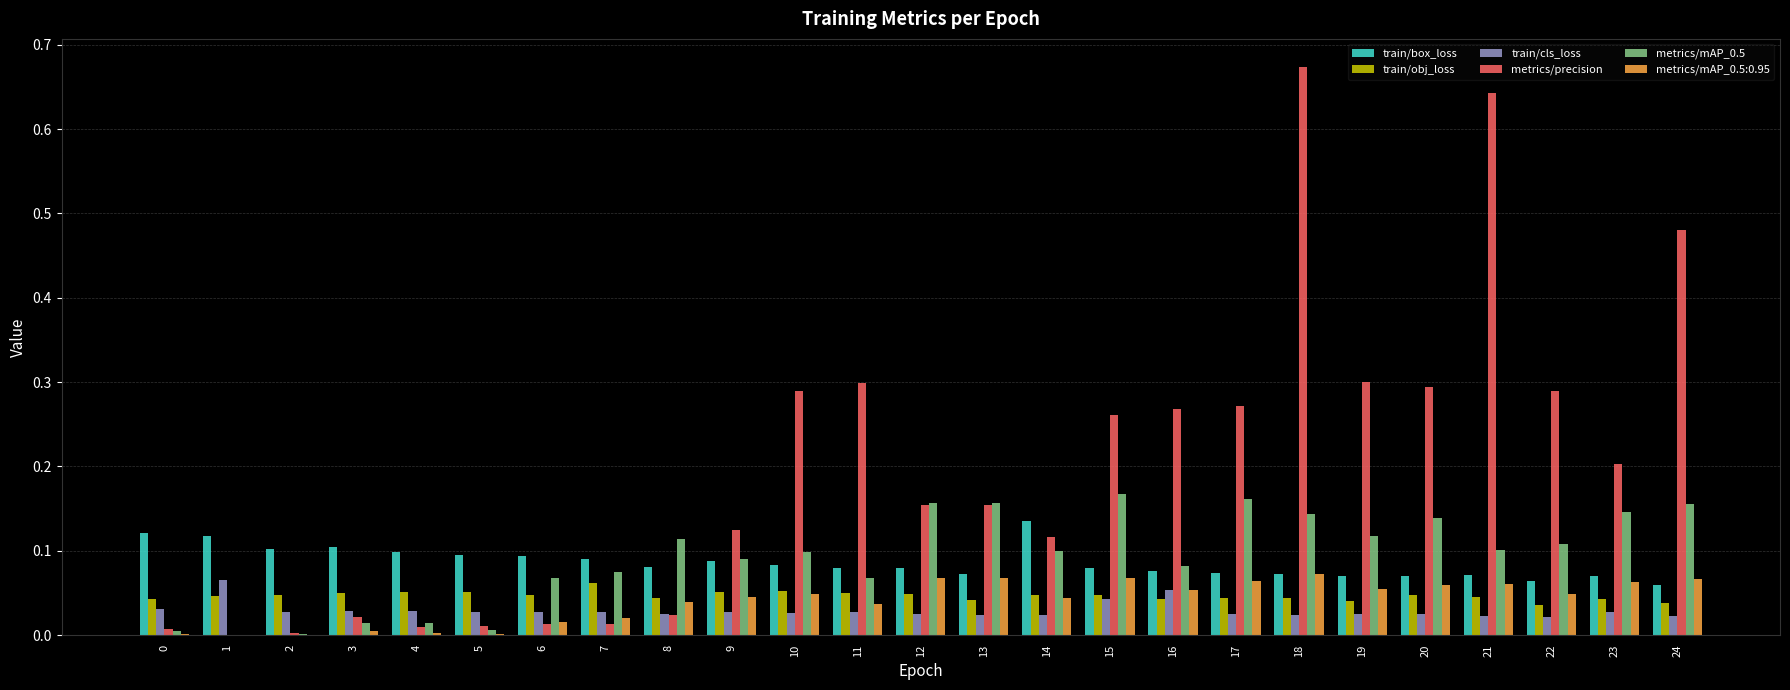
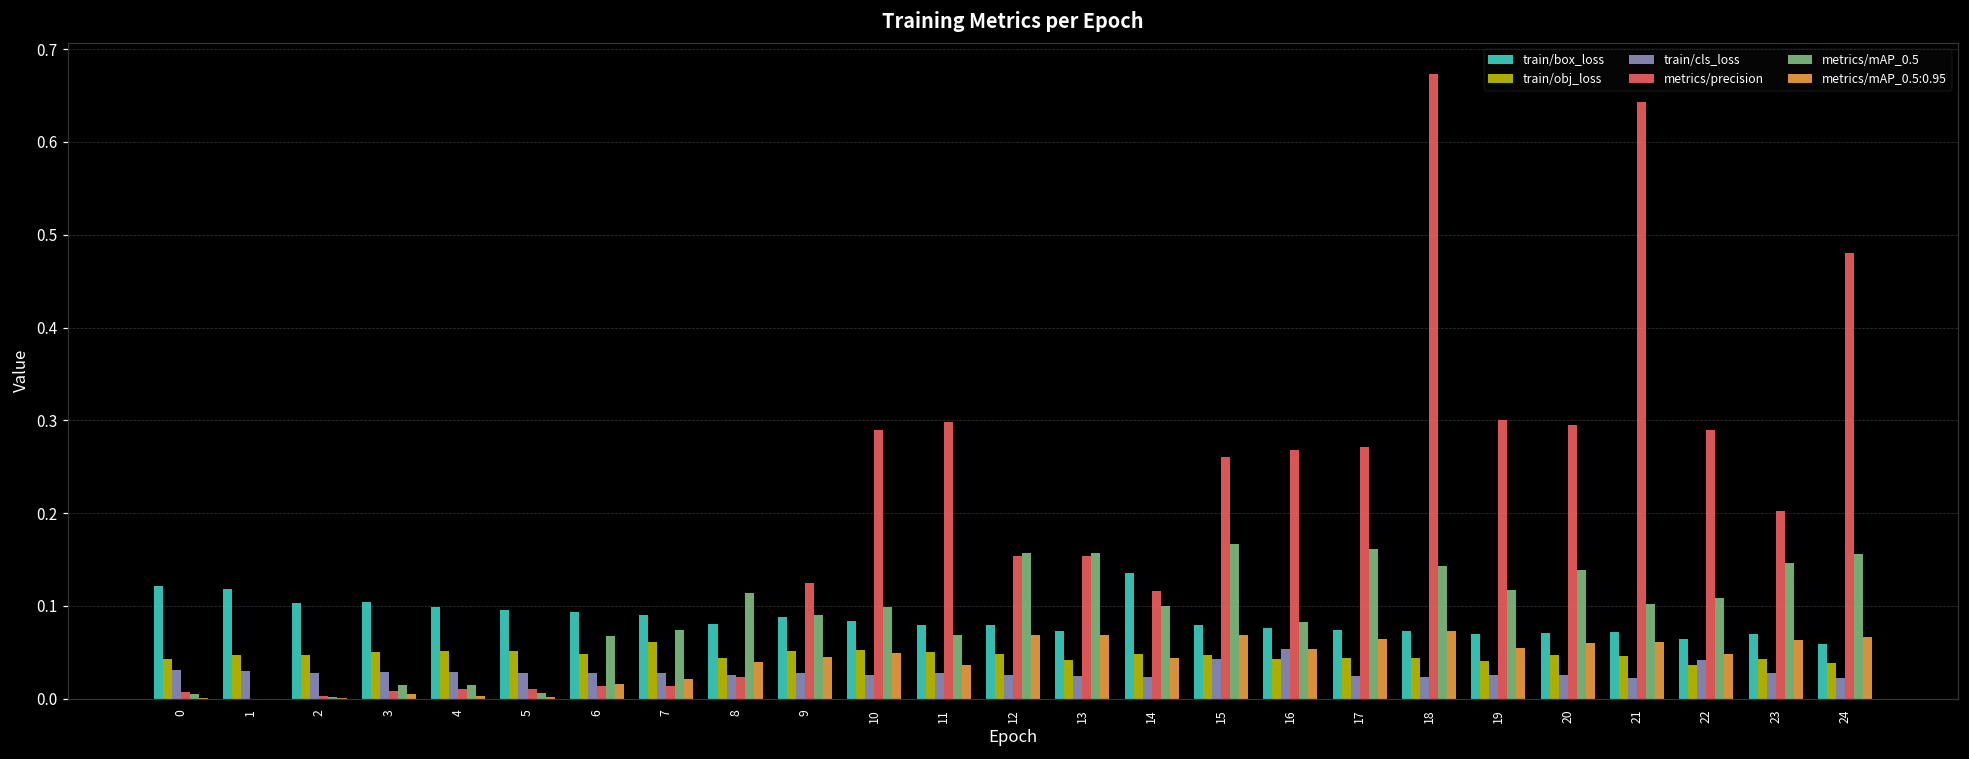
  {
    "train/box_loss": {
      "0": 0.12,
      "1": 0.12,
      "2": 0.10,
      "3": 0.10,
      "4": 0.10,
      "5": 0.10,
      "6": 0.09,
      "7": 0.09,
      "8": 0.08,
      "9": 0.09,
      "10": 0.08,
      "11": 0.08,
      "12": 0.08,
      "13": 0.07,
      "14": 0.14,
      "15": 0.08,
      "16": 0.08,
      "17": 0.07,
      "18": 0.07,
      "19": 0.07,
      "20": 0.07,
      "21": 0.07,
      "22": 0.06,
      "23": 0.07,
      "24": 0.06
    },
    "train/obj_loss": {
      "0": 0.04,
      "1": 0.05,
      "2": 0.05,
      "3": 0.05,
      "4": 0.05,
      "5": 0.05,
      "6": 0.05,
      "7": 0.06,
      "8": 0.04,
      "9": 0.05,
      "10": 0.05,
      "11": 0.05,
      "12": 0.05,
      "13": 0.04,
      "14": 0.05,
      "15": 0.05,
      "16": 0.04,
      "17": 0.04,
      "18": 0.04,
      "19": 0.04,
      "20": 0.05,
      "21": 0.05,
      "22": 0.04,
      "23": 0.04,
      "24": 0.04
    },
    "train/cls_loss": {
      "0": 0.03,
-     "1": 0.07,
+     "1": 0.03,
      "2": 0.03,
      "3": 0.03,
      "4": 0.03,
      "5": 0.03,
      "6": 0.03,
      "7": 0.03,
      "8": 0.03,
      "9": 0.03,
      "10": 0.03,
      "11": 0.03,
      "12": 0.03,
      "13": 0.02,
      "14": 0.02,
      "15": 0.04,
      "16": 0.05,
      "17": 0.02,
      "18": 0.02,
      "19": 0.03,
      "20": 0.03,
      "21": 0.02,
-     "22": 0.02,
+     "22": 0.04,
      "23": 0.03,
      "24": 0.02
    },
    "metrics/precision": {
      "0": 0.01,
      "1": 0.00,
      "2": 0.00,
-     "3": 0.02,
+     "3": 0.01,
      "4": 0.01,
      "5": 0.01,
      "6": 0.01,
      "7": 0.01,
      "8": 0.02,
      "9": 0.12,
      "10": 0.29,
      "11": 0.30,
      "12": 0.15,
      "13": 0.15,
      "14": 0.12,
      "15": 0.26,
      "16": 0.27,
      "17": 0.27,
      "18": 0.67,
      "19": 0.30,
      "20": 0.29,
      "21": 0.64,
      "22": 0.29,
      "23": 0.20,
      "24": 0.48
    },
    "metrics/mAP_0.5": {
      "0": 0.00,
      "1": 0.00,
      "3": 0.01,
      "4": 0.01,
      "5": 0.01,
      "6": 0.07,
      "7": 0.07,
      "8": 0.11,
      "9": 0.09,
      "10": 0.10,
      "11": 0.07,
      "12": 0.16,
      "13": 0.16,
      "14": 0.10,
      "15": 0.17,
      "16": 0.08,
      "17": 0.16,
      "18": 0.14,
      "19": 0.12,
      "20": 0.14,
      "21": 0.10,
      "22": 0.11,
      "23": 0.15,
      "24": 0.16
    },
    "metrics/mAP_0.5:0.95": {
      "1": 0.00,
      "3": 0.00,
      "6": 0.02,
      "7": 0.02,
      "8": 0.04,
      "9": 0.05,
      "10": 0.05,
      "11": 0.04,
      "12": 0.07,
      "13": 0.07,
      "14": 0.04,
      "15": 0.07,
      "16": 0.05,
      "17": 0.06,
      "18": 0.07,
      "19": 0.05,
      "20": 0.06,
      "21": 0.06,
      "22": 0.05,
      "23": 0.06,
      "24": 0.07
    }
  }
